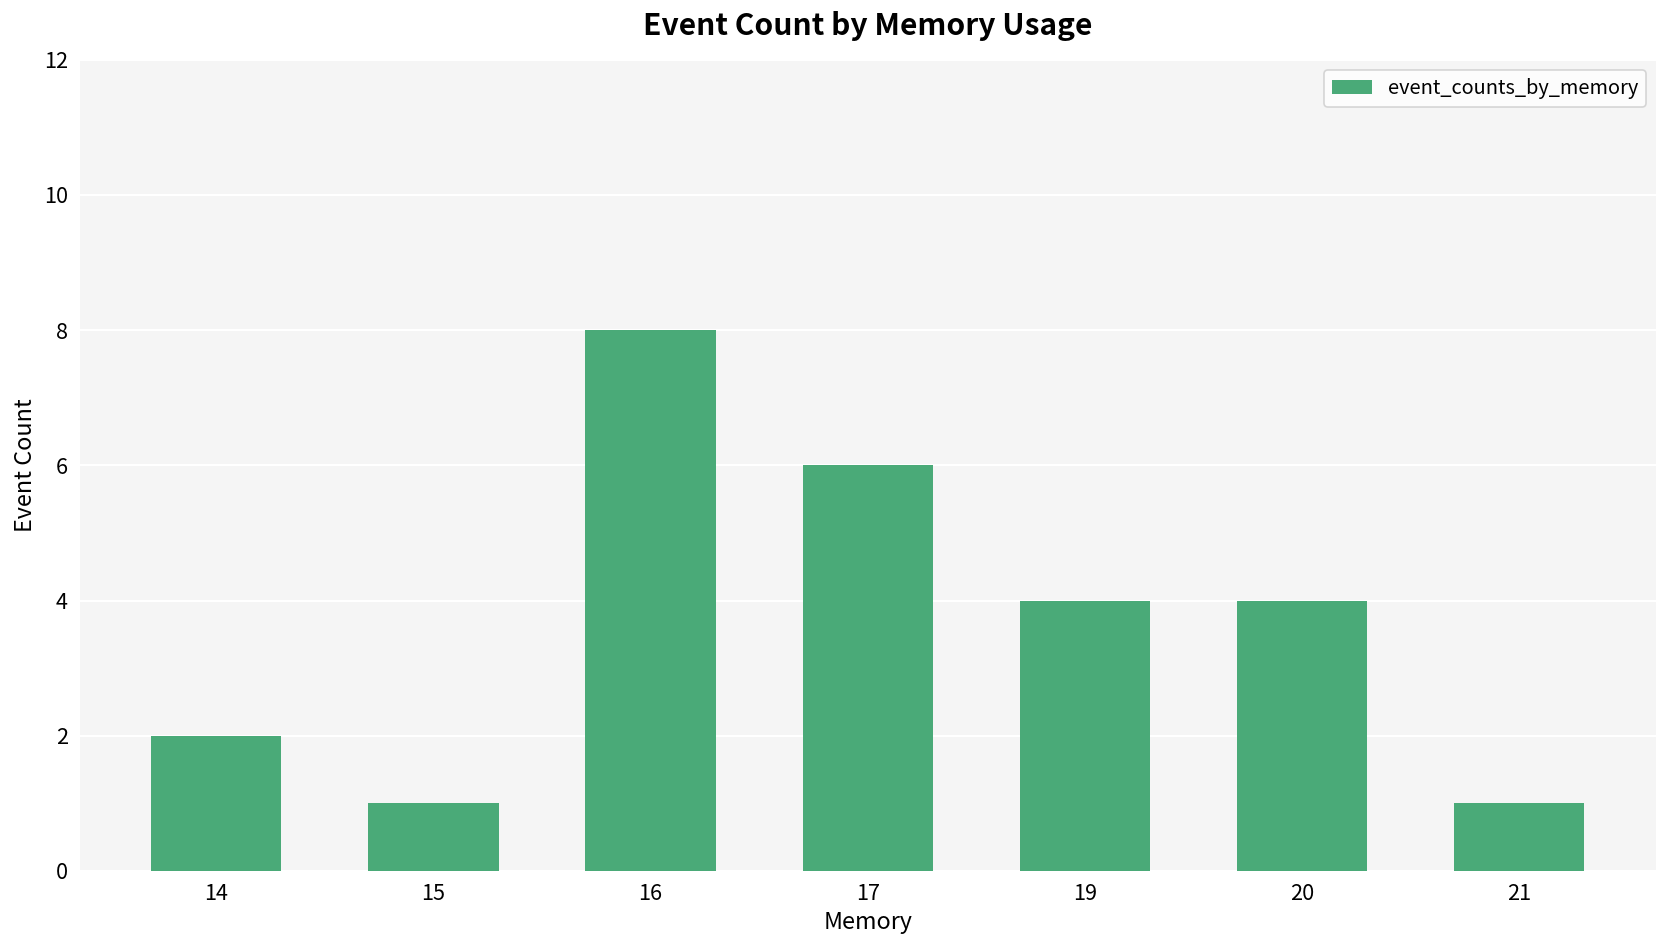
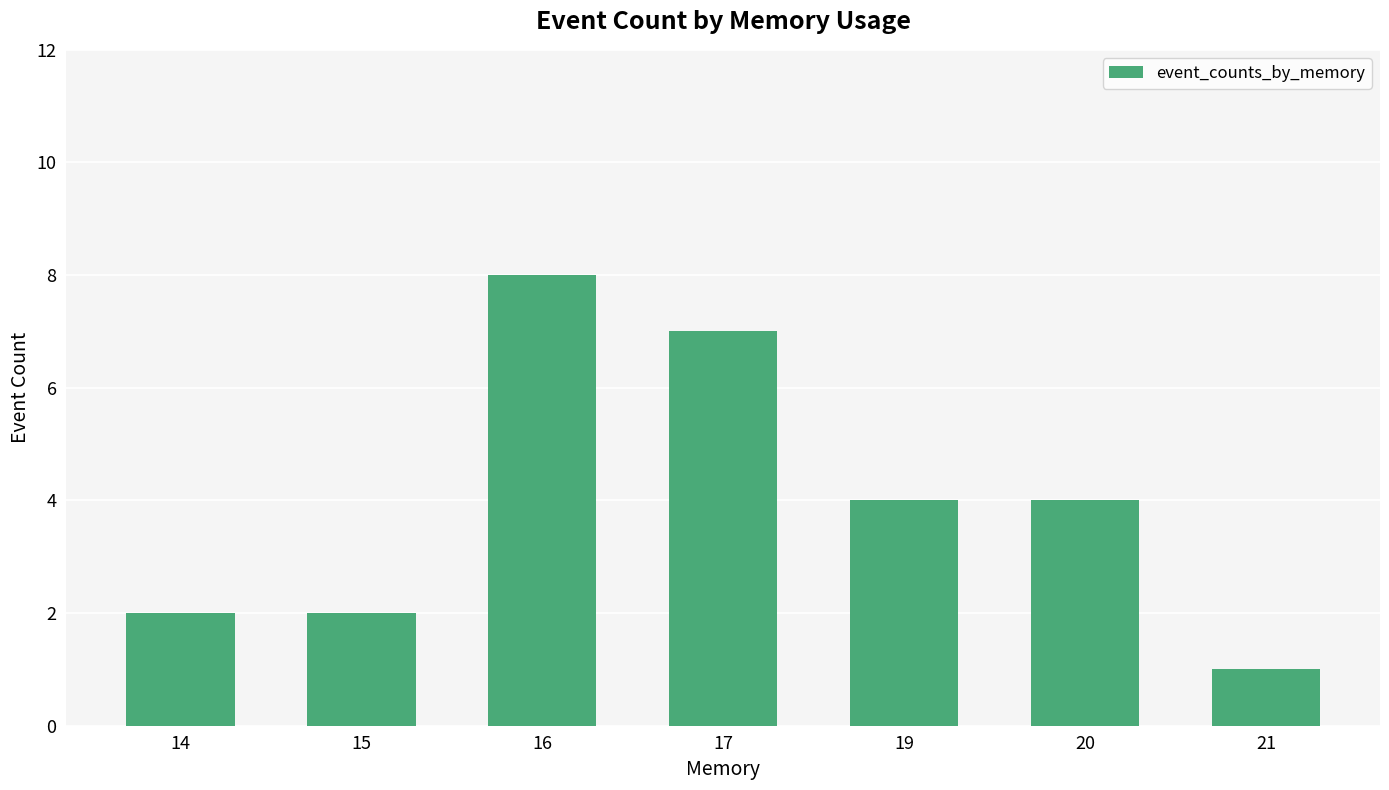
  {
    "14": 2,
-   "15": 1,
+   "15": 2,
    "16": 8,
-   "17": 6,
+   "17": 7,
    "19": 4,
    "20": 4,
    "21": 1
  }
